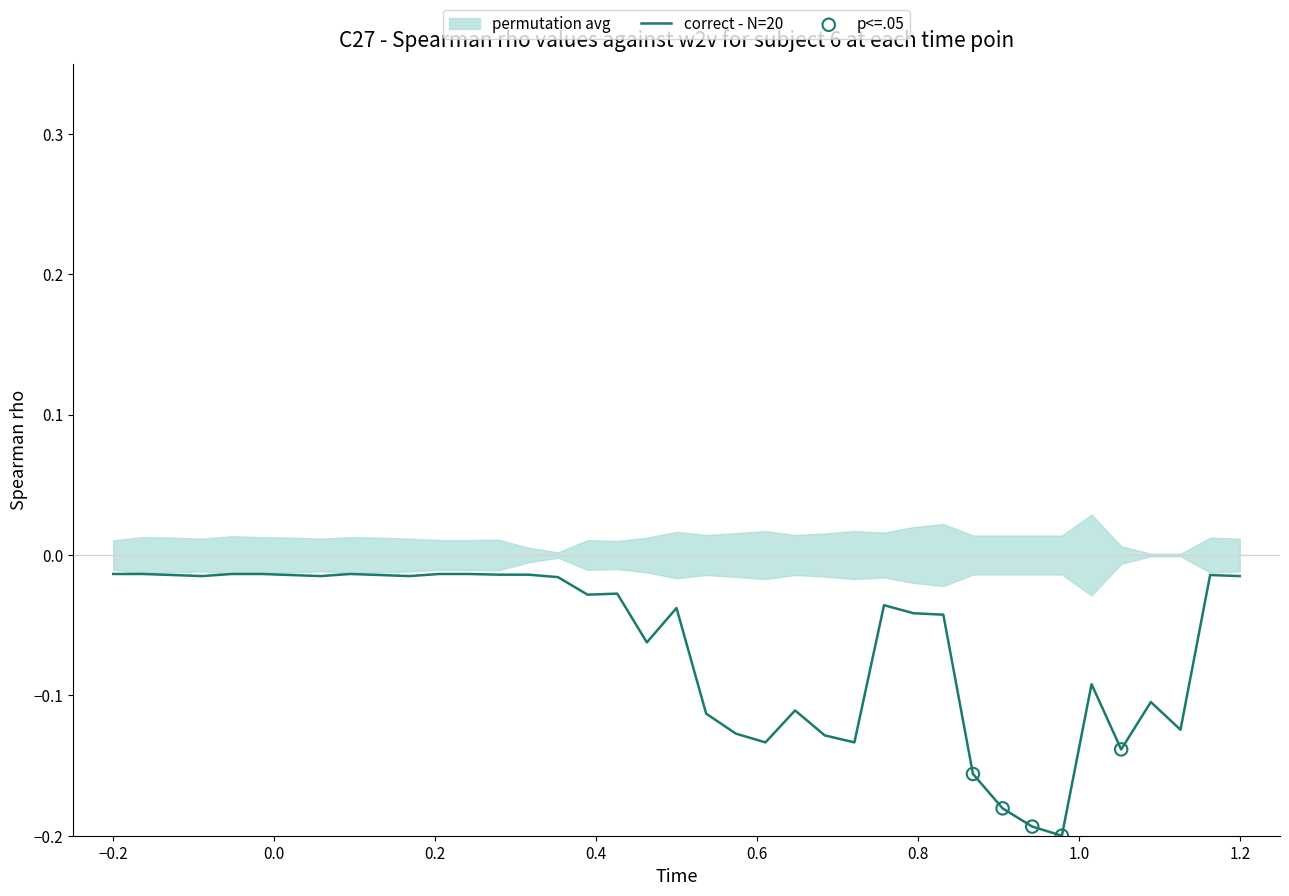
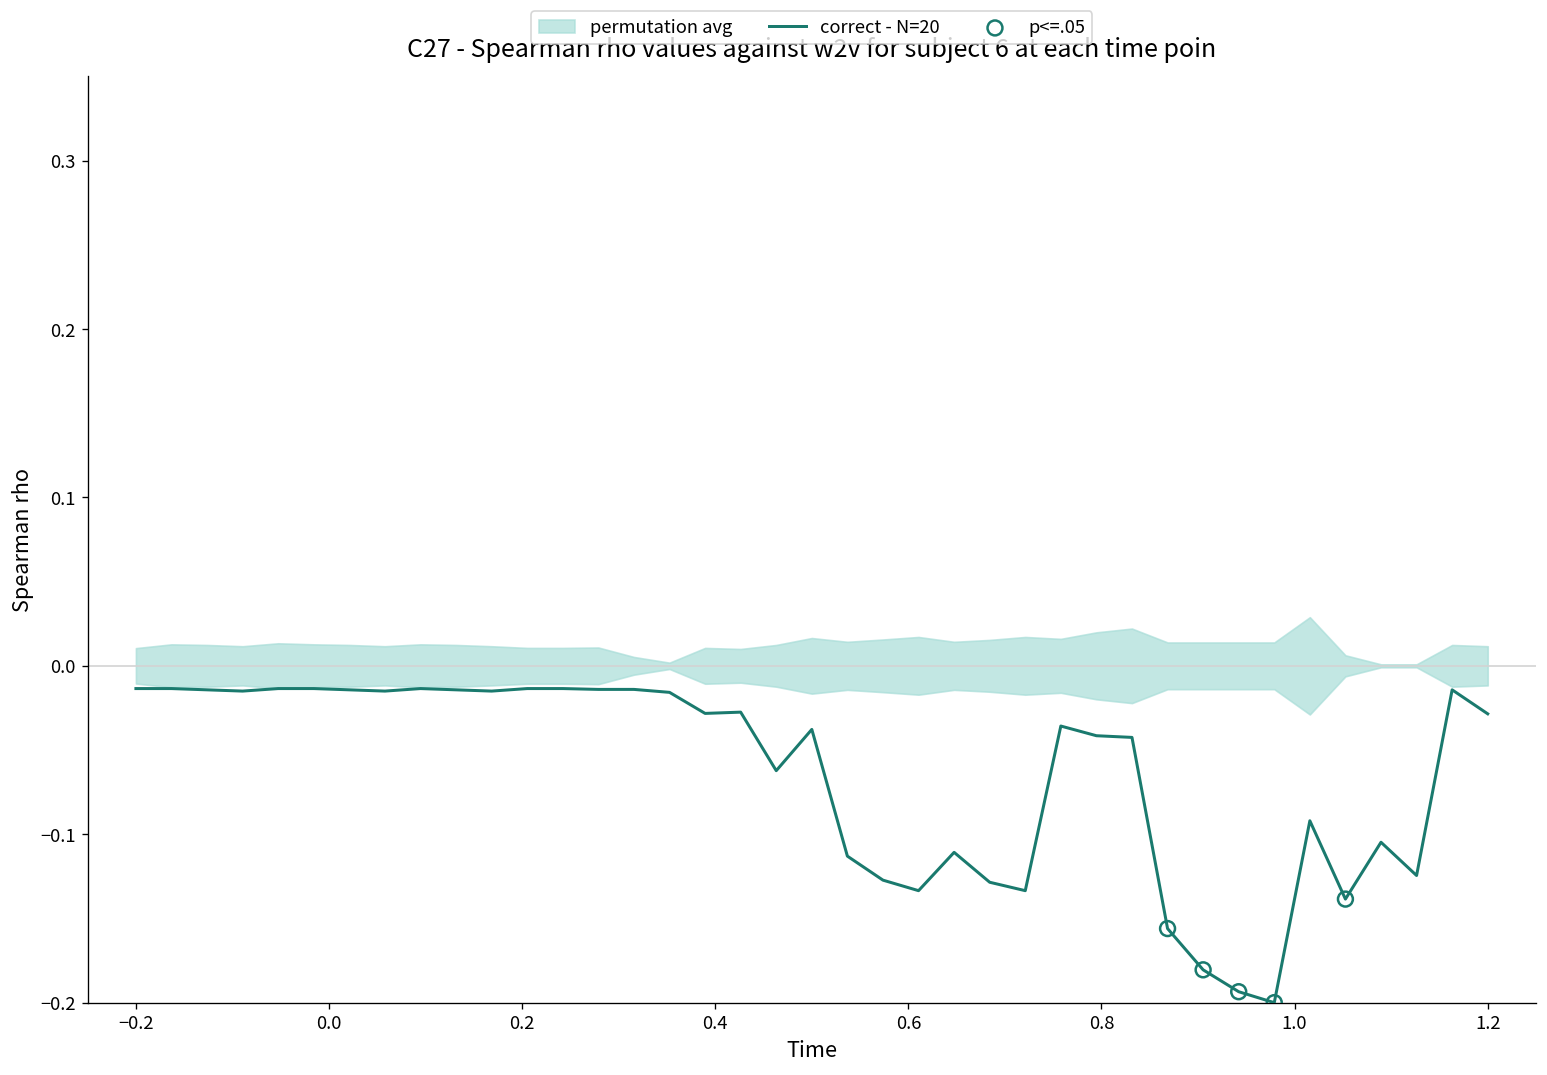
  {
    "correct - N=20": {
      "−0.2": -0.014,
-     "1.2": -0.015
+     "1.2": -0.029
    }
  }
